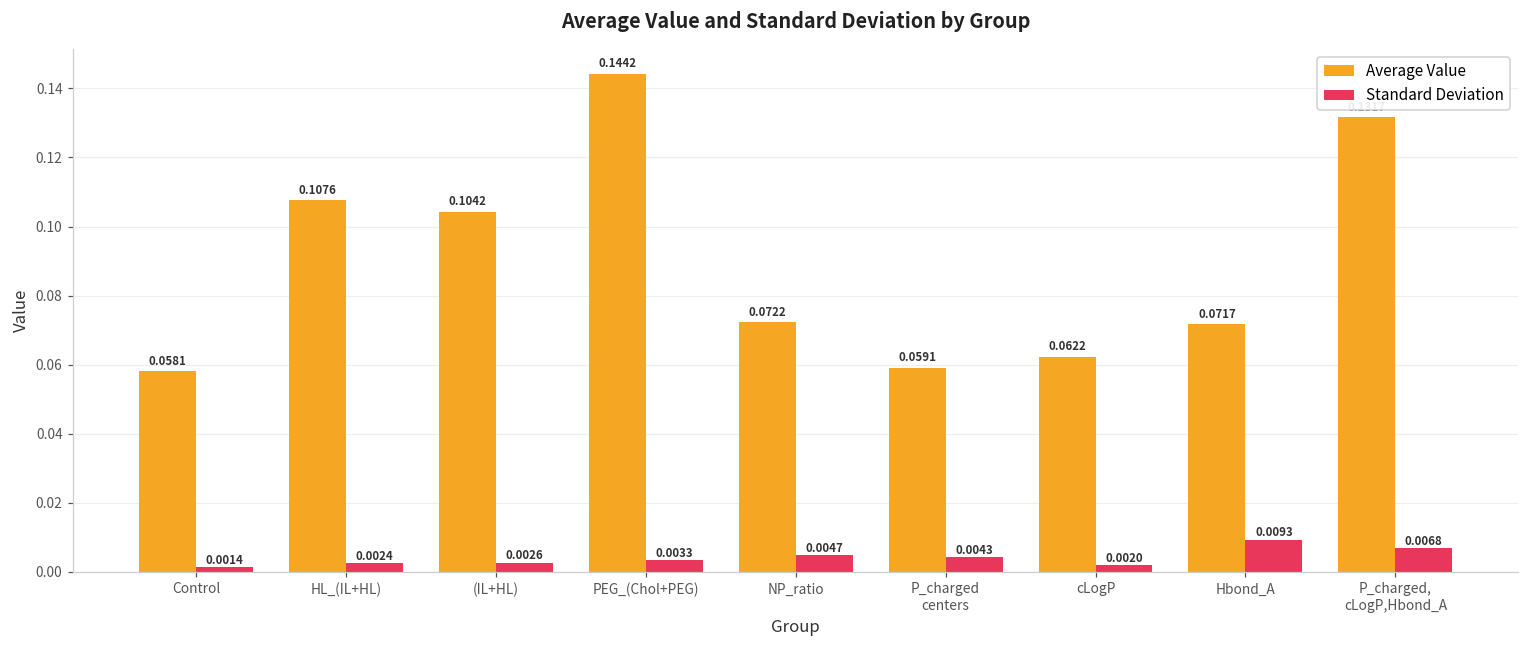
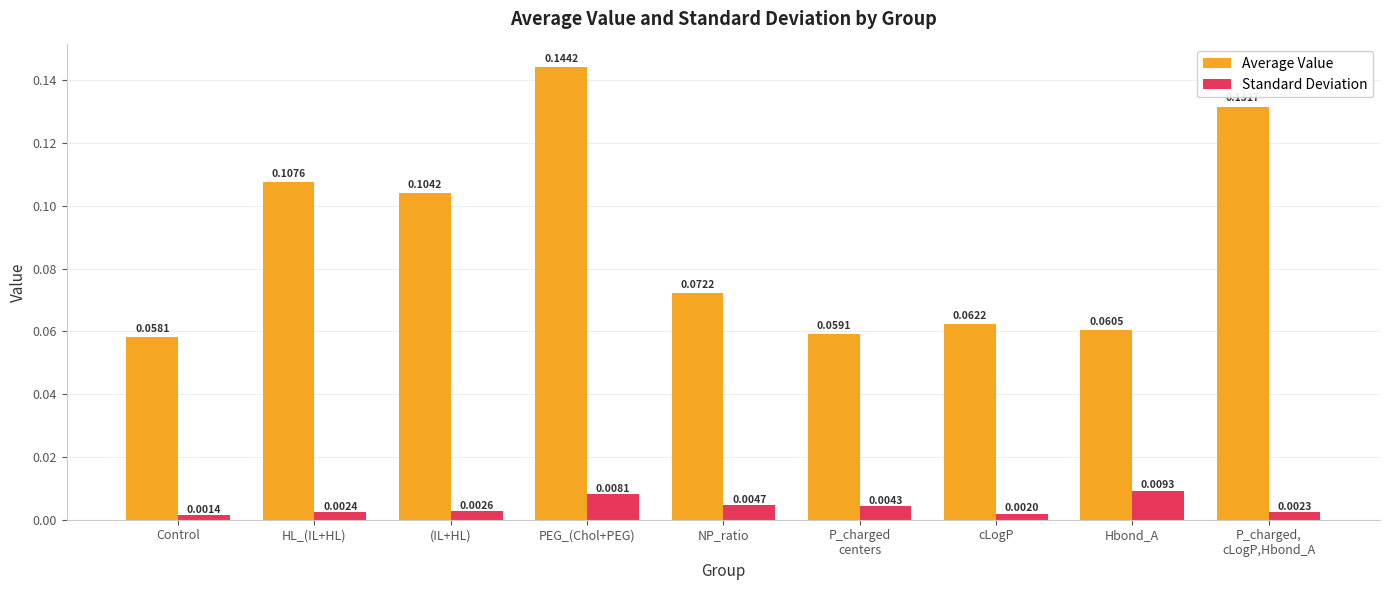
  {
    "Average Value": {
      "Control": 0.0581,
      "HL_(IL+HL)": 0.1076,
      "(IL+HL)": 0.1042,
      "PEG_(Chol+PEG)": 0.1442,
      "NP_ratio": 0.0722,
      "P_charged centers": 0.0591,
      "cLogP": 0.0622,
-     "Hbond_A": 0.0717
+     "Hbond_A": 0.0605
    },
    "Standard Deviation": {
      "Control": 0.0014,
      "HL_(IL+HL)": 0.0024,
      "(IL+HL)": 0.0026,
-     "PEG_(Chol+PEG)": 0.0033,
+     "PEG_(Chol+PEG)": 0.0081,
      "NP_ratio": 0.0047,
      "P_charged centers": 0.0043,
      "cLogP": 0.0020,
      "Hbond_A": 0.0093,
-     "P_charged, cLogP,Hbond_A": 0.0068
+     "P_charged, cLogP,Hbond_A": 0.0023
    }
  }
